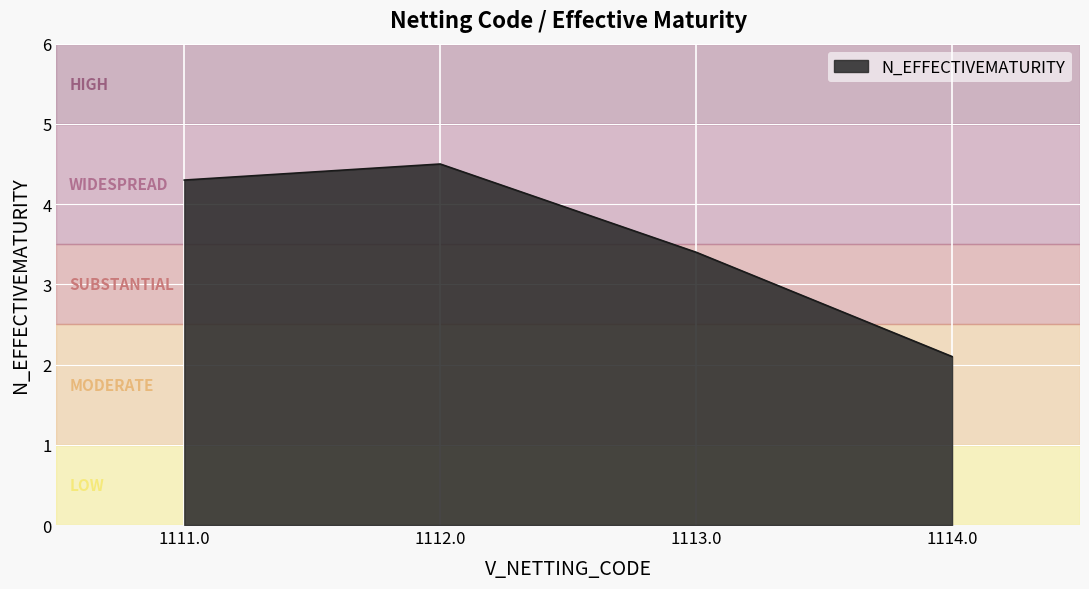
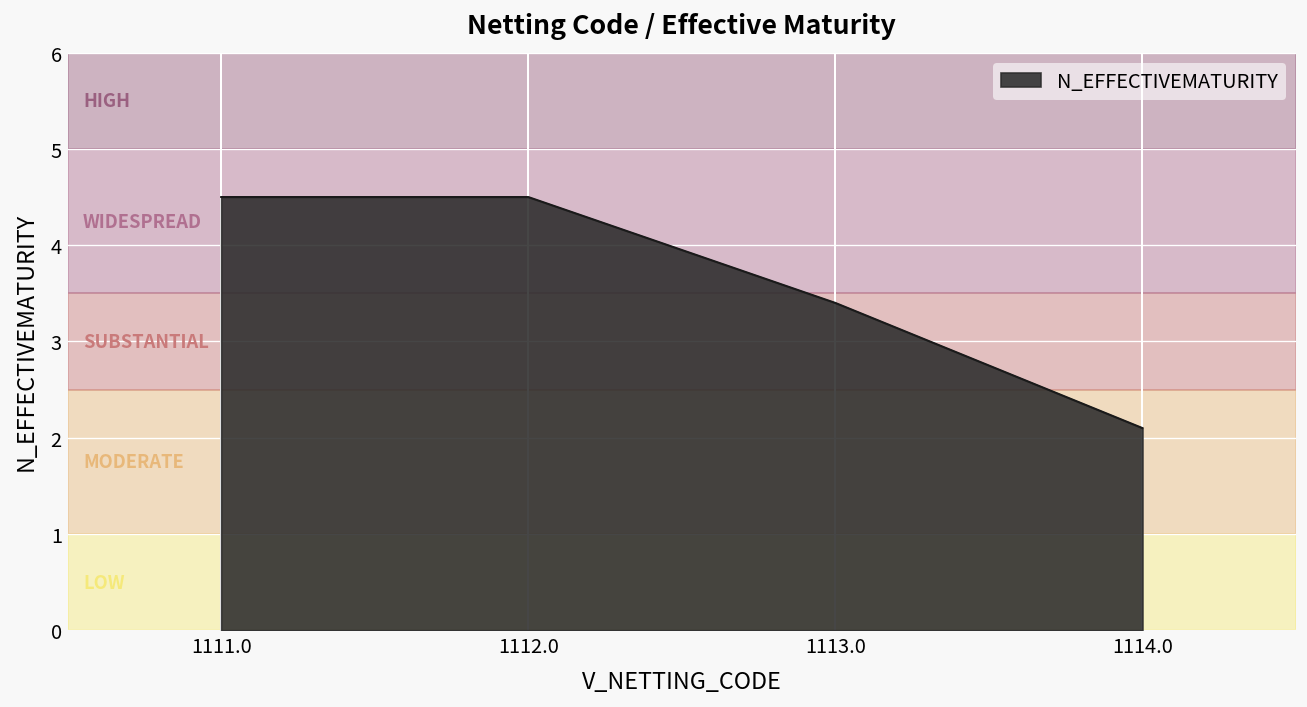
  {
-   "1111.0": 4.3,
+   "1111.0": 4.5,
    "1112.0": 4.5,
    "1113.0": 3.4,
    "1114.0": 2.1
  }
